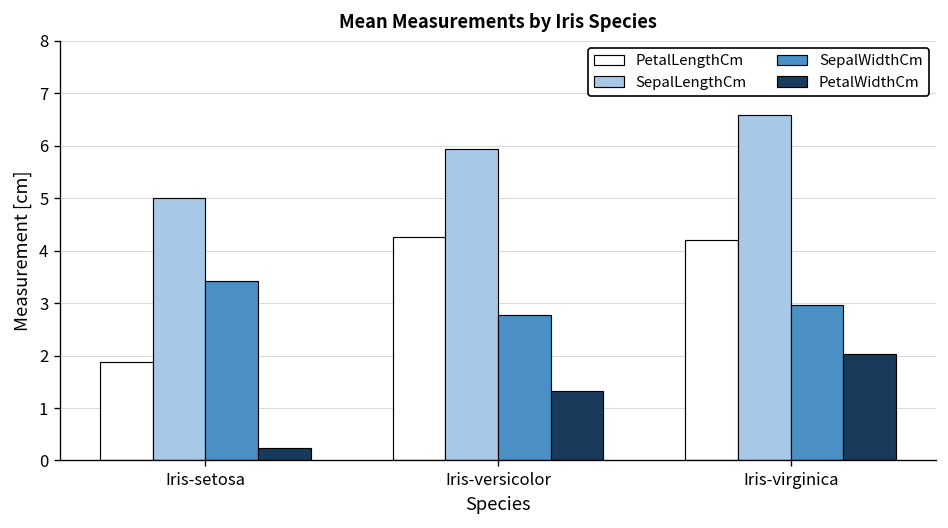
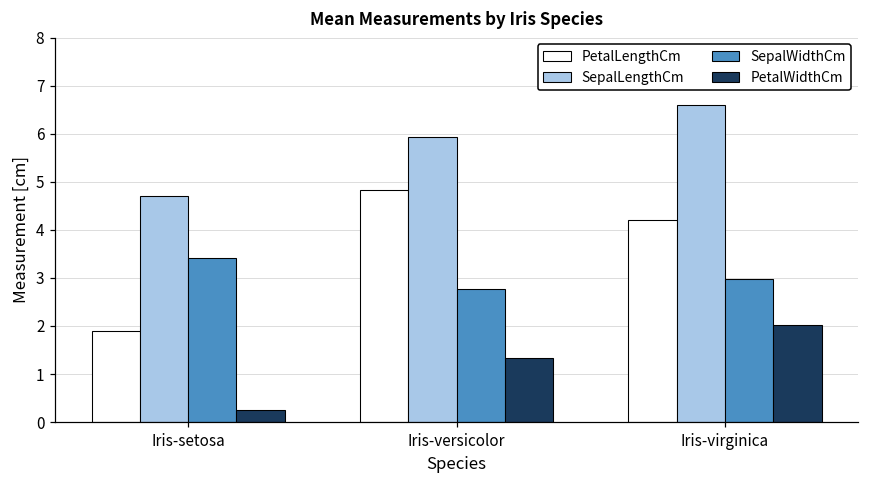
  {
    "PetalLengthCm": {
      "Iris-setosa": 1.9,
-     "Iris-versicolor": 4.3,
+     "Iris-versicolor": 4.8,
      "Iris-virginica": 4.2
    },
    "SepalLengthCm": {
-     "Iris-setosa": 5.0,
+     "Iris-setosa": 4.7,
      "Iris-versicolor": 5.9,
      "Iris-virginica": 6.6
    },
    "SepalWidthCm": {
      "Iris-setosa": 3.4,
      "Iris-versicolor": 2.8,
      "Iris-virginica": 3.0
    },
    "PetalWidthCm": {
      "Iris-setosa": 0.2,
      "Iris-versicolor": 1.3,
      "Iris-virginica": 2.0
    }
  }
